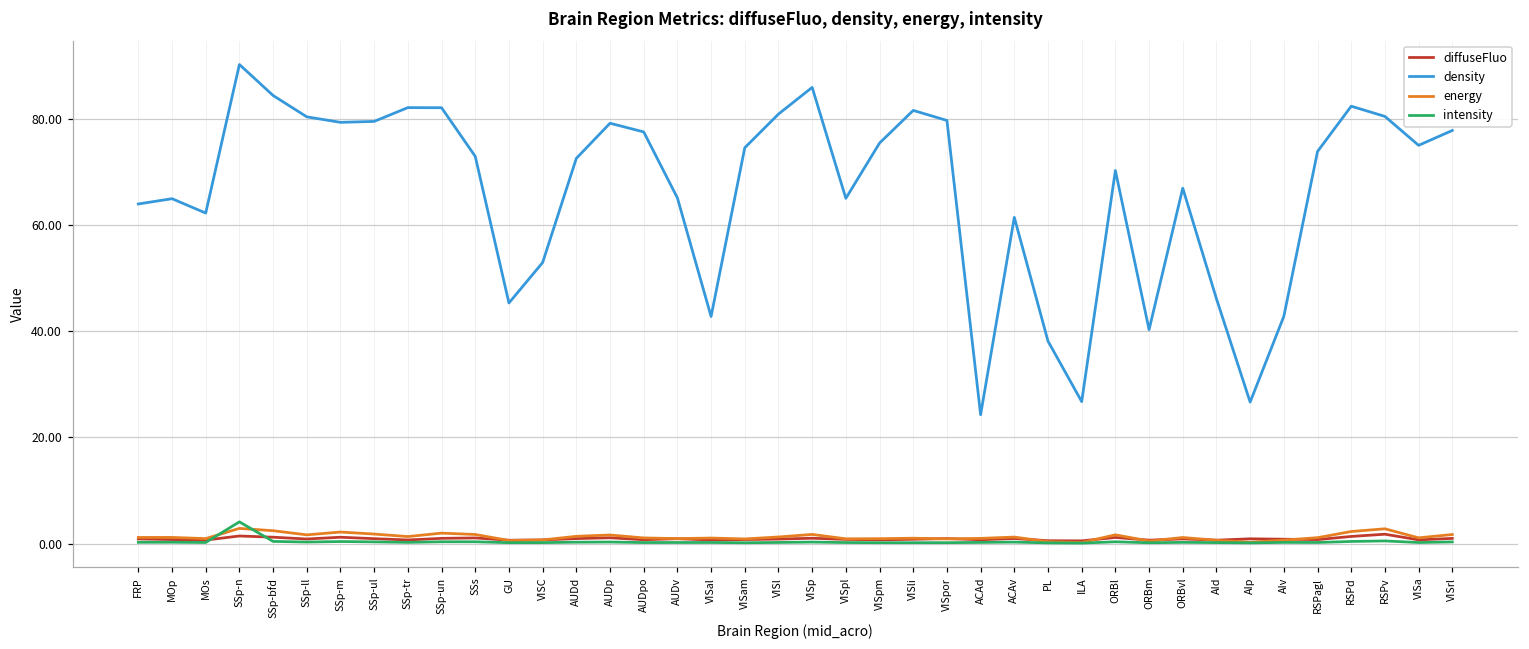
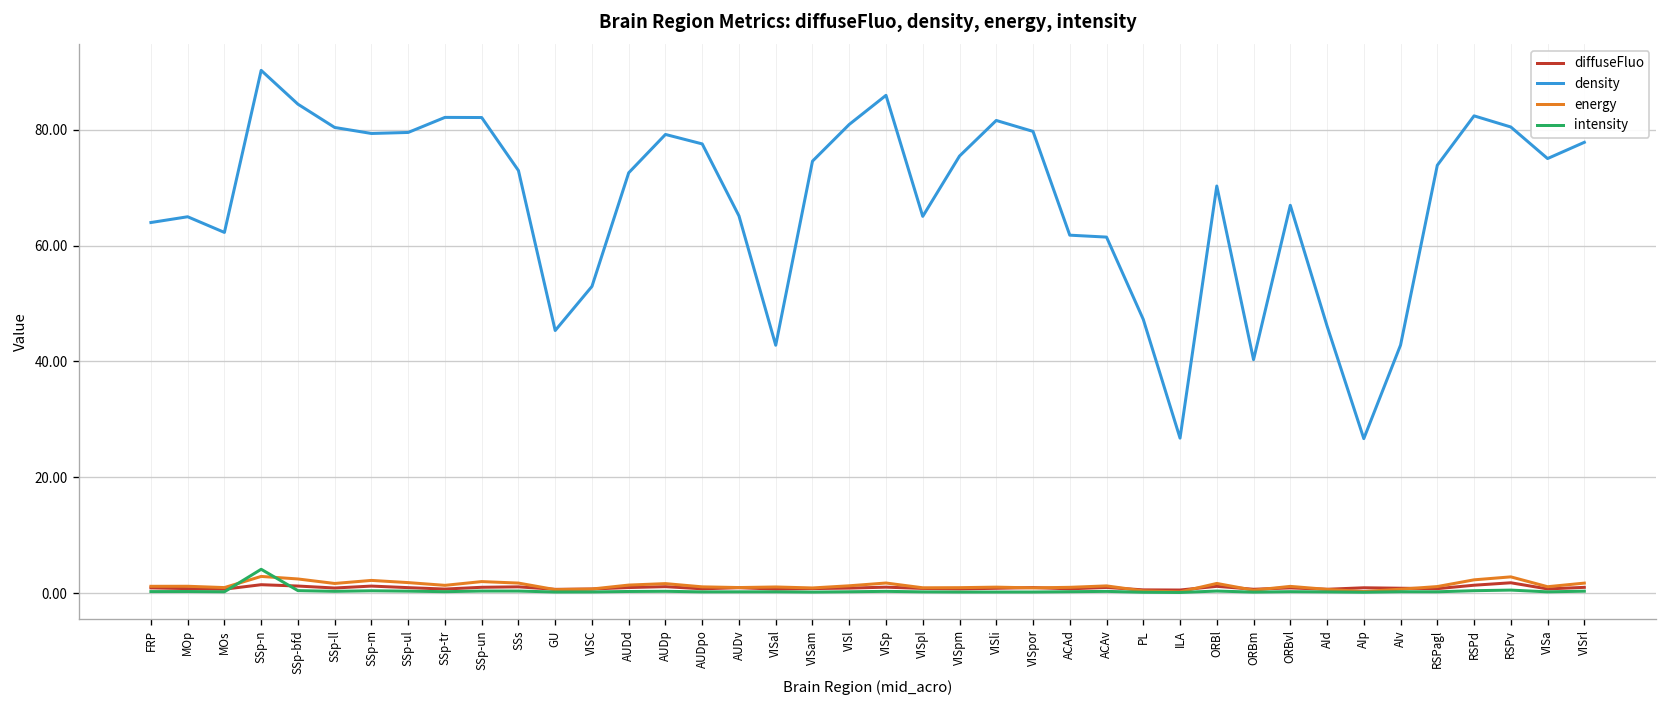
  {
    "diffuseFluo": {
      "SSp-n": 1,
      "SSp-bfd": 1,
      "SSp-ll": 1,
      "SSp-m": 1,
      "SSp-ul": 1,
      "SSp-un": 1,
      "SSs": 1,
      "AUDp": 1,
      "VISp": 1,
      "AIp": 1,
      "RSPd": 1,
      "RSPv": 2,
      "VISrl": 1
    },
    "density": {
      "FRP": 64,
      "MOp": 65,
      "MOs": 62,
      "SSp-n": 90,
      "SSp-bfd": 84,
      "SSp-ll": 80,
      "SSp-m": 79,
      "SSp-ul": 80,
      "SSp-tr": 82,
      "SSp-un": 82,
      "SSs": 73,
      "GU": 45,
      "VISC": 53,
      "AUDd": 73,
      "AUDp": 79,
      "AUDpo": 78,
      "AUDv": 65,
      "VISal": 43,
      "VISam": 75,
      "VISl": 81,
      "VISp": 86,
      "VISpl": 65,
      "VISpm": 75,
      "VISli": 82,
      "VISpor": 80,
-     "ACAd": 24,
+     "ACAd": 62,
      "ACAv": 61,
-     "PL": 38,
+     "PL": 47,
      "ILA": 27,
      "ORBl": 70,
      "ORBm": 40,
      "ORBvl": 67,
      "AId": 46,
      "AIp": 27,
      "AIv": 43,
      "RSPagl": 74,
      "RSPd": 82,
      "RSPv": 80,
      "VISa": 75,
      "VISrl": 78
    },
    "energy": {
      "SSp-n": 3,
      "SSp-bfd": 2,
      "SSp-ll": 2,
      "SSp-m": 2,
      "SSp-ul": 2,
      "SSp-tr": 1,
      "SSp-un": 2,
      "SSs": 2,
      "AUDp": 2,
      "VISp": 2,
      "RSPd": 2,
      "RSPv": 3,
      "VISrl": 2
    },
    "intensity": {
      "FRP": 0,
      "SSp-n": 4,
      "SSp-bfd": 0,
      "SSp-ll": 0,
      "SSp-m": 0,
      "SSp-ul": 0,
      "SSp-un": 0,
      "SSs": 0,
      "AUDd": 0,
      "AUDp": 0,
      "AUDv": 0,
      "VISam": 0,
      "VISl": 0,
      "VISp": 0,
      "VISpl": 0,
      "VISpm": 0,
      "VISli": 0,
      "VISpor": 0,
      "ACAv": 0,
      "ORBl": 0,
      "ORBvl": 0,
      "RSPagl": 0,
      "RSPd": 0,
      "RSPv": 1,
      "VISrl": 0
    }
  }
